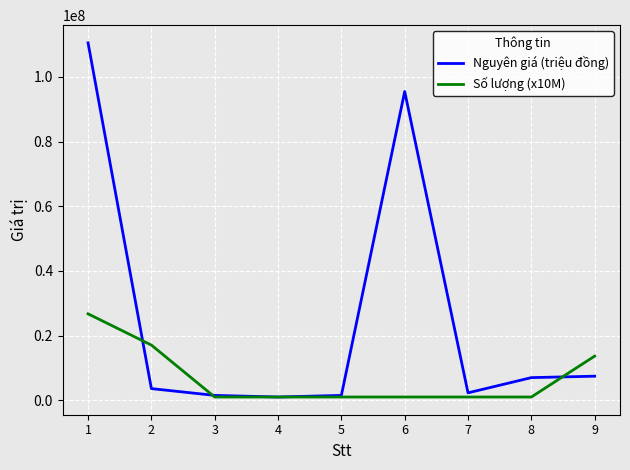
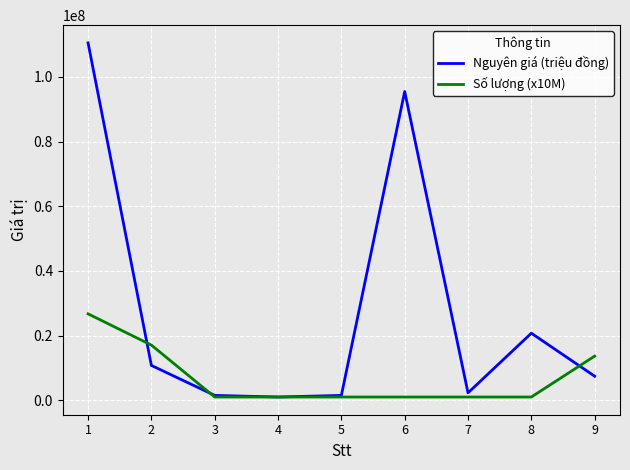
  {
    "Nguyên giá (triệu đồng)": {
      "1": 111000000,
-     "2": 4000000,
+     "2": 11000000,
      "6": 95000000,
      "7": 2000000,
-     "8": 7000000,
+     "8": 21000000,
      "9": 7000000
    },
    "Số lượng (x10M)": {
      "1": 27000000,
      "2": 17000000,
      "6": 1000000,
      "7": 1000000,
      "8": 1000000,
      "9": 14000000
    }
  }
